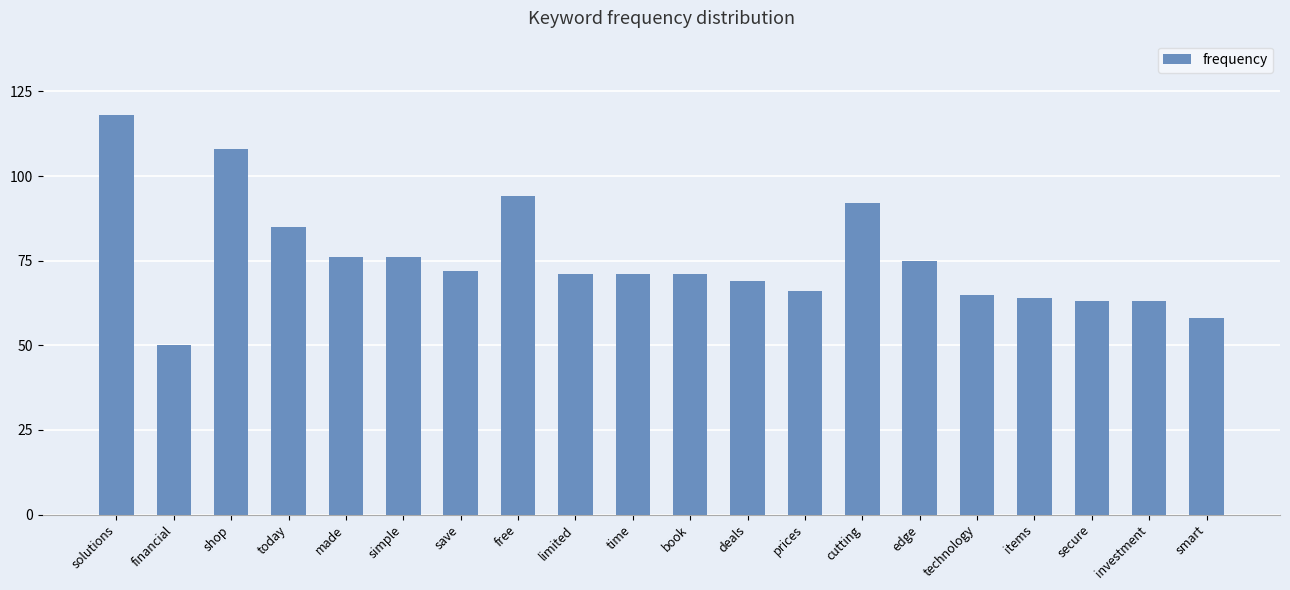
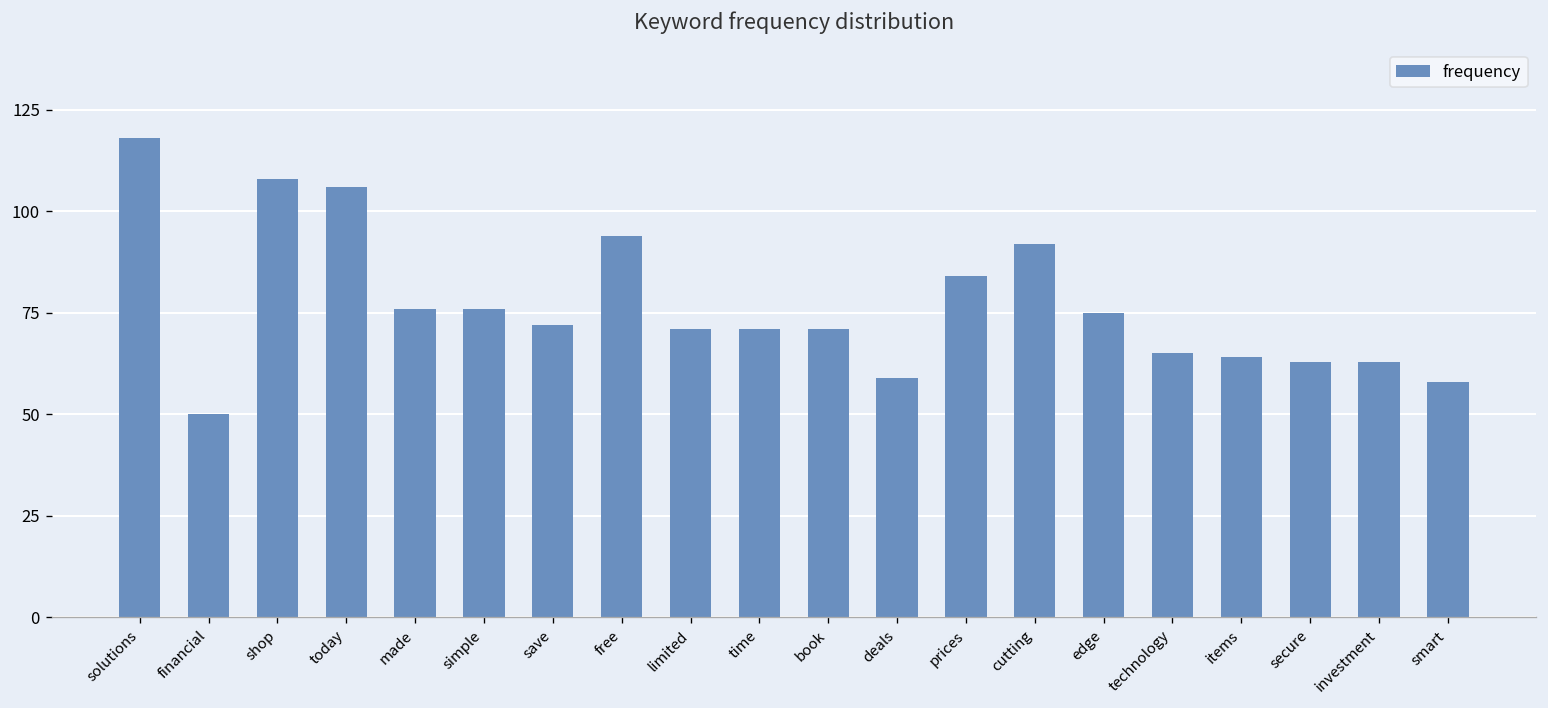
  {
    "solutions": 118,
    "financial": 50,
    "shop": 108,
-   "today": 85,
+   "today": 106,
    "made": 76,
    "simple": 76,
    "save": 72,
    "free": 94,
    "limited": 71,
    "time": 71,
    "book": 71,
-   "deals": 69,
-   "prices": 66,
+   "deals": 59,
+   "prices": 84,
    "cutting": 92,
    "edge": 75,
    "technology": 65,
    "items": 64,
    "secure": 63,
    "investment": 63,
    "smart": 58
  }
